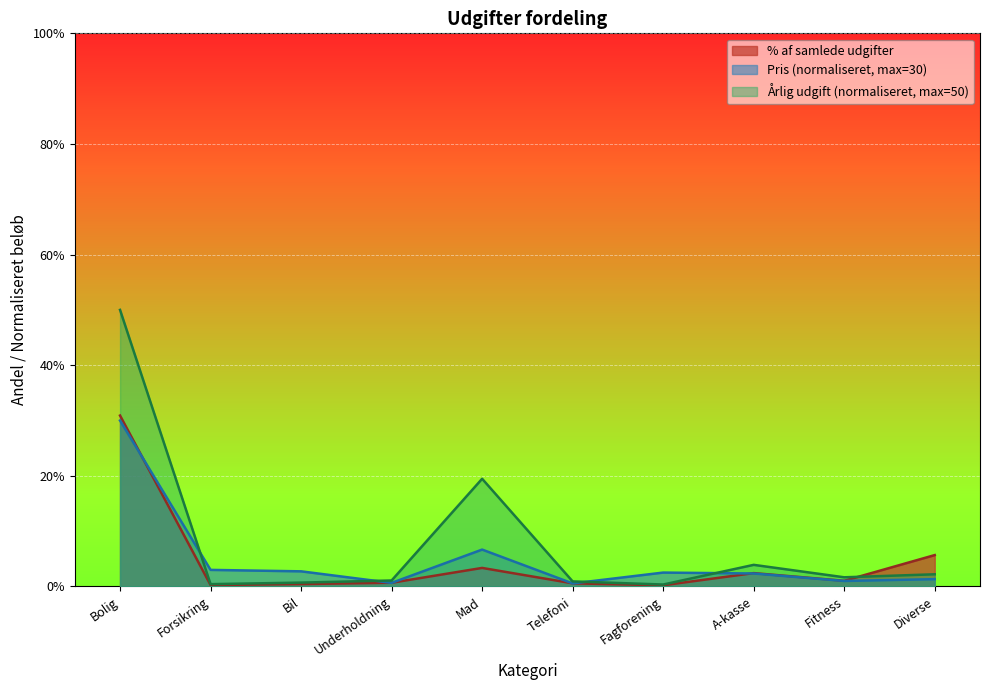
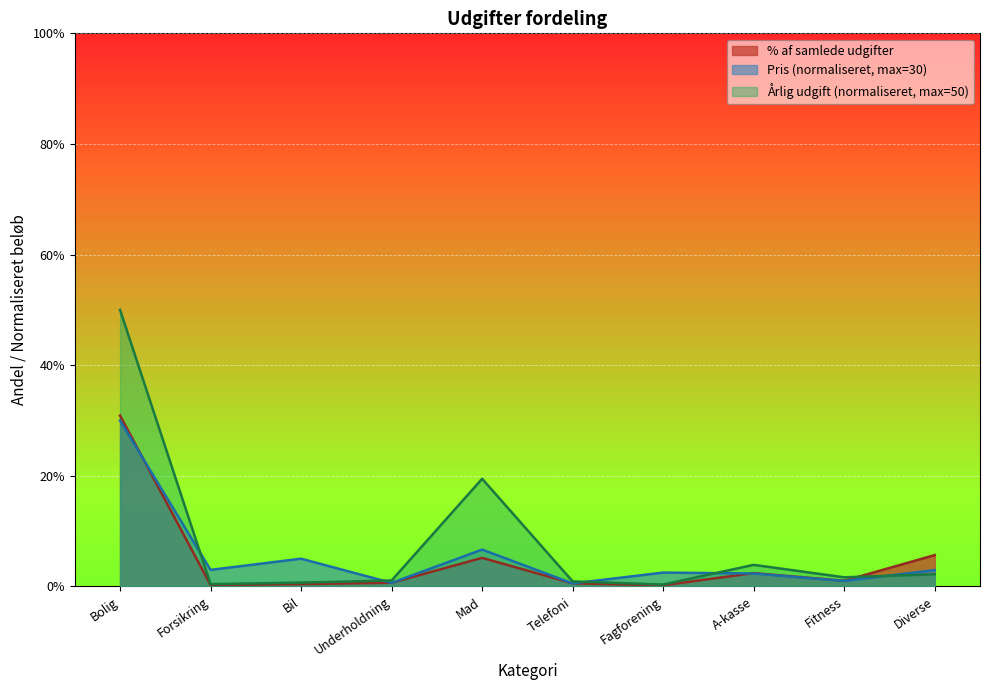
  {
    "% af samlede udgifter": {
      "Bolig": "31%",
-     "Mad": "3%",
+     "Mad": "5%",
      "Diverse": "6%"
    },
    "Pris (normaliseret, max=30)": {
      "Bolig": "30%",
      "Forsikring": "3%",
-     "Bil": "3%",
+     "Bil": "5%",
      "Mad": "7%",
      "Fagforening": "3%",
-     "Diverse": "1%"
+     "Diverse": "3%"
    },
    "Årlig udgift (normaliseret, max=50)": {
      "Bolig": "50%",
      "Mad": "19%",
      "A-kasse": "4%",
      "Fitness": "2%",
      "Diverse": "2%"
    }
  }
